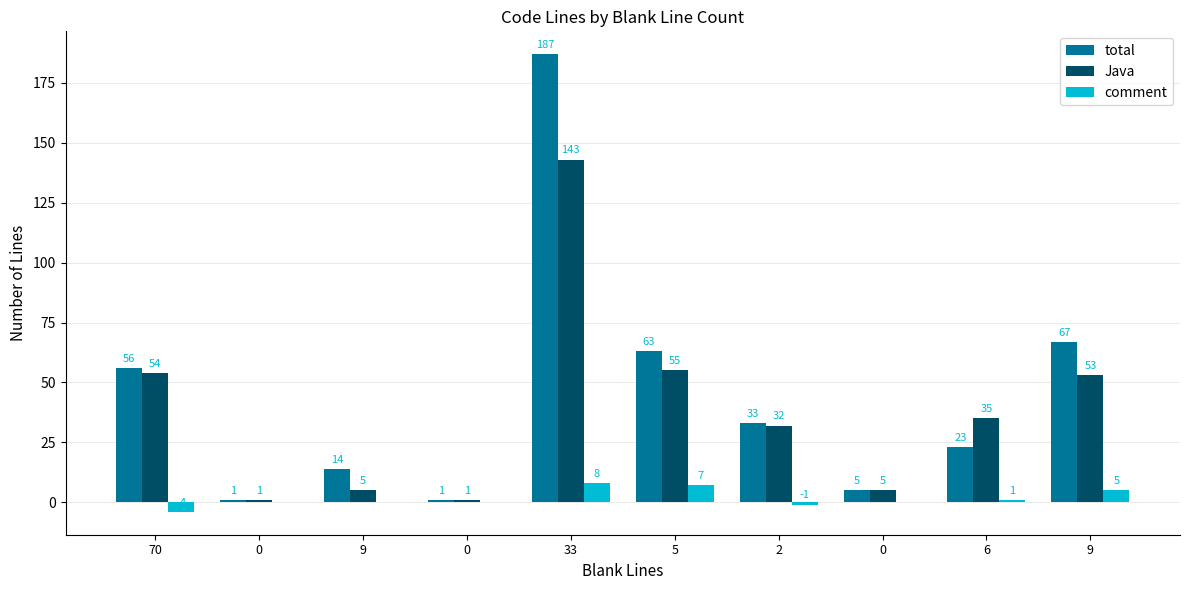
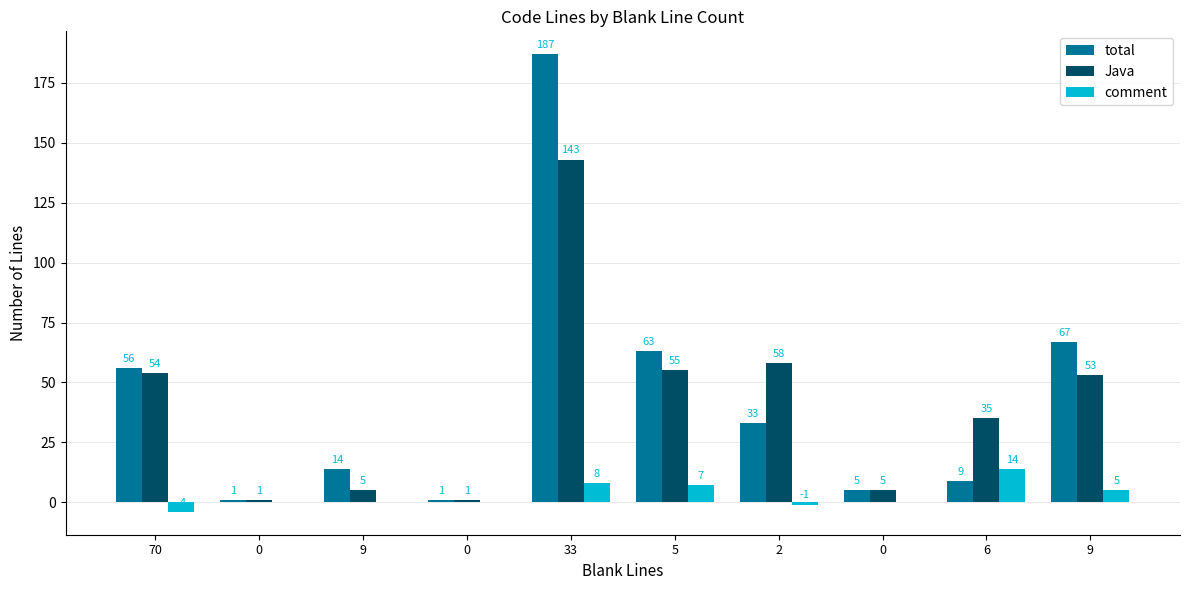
  {
    "total": {
      "70": 56,
      "33": 187,
      "5": 63,
      "2": 33,
-     "6": 23
+     "6": 9
    },
    "Java": {
      "70": 54,
      "33": 143,
      "5": 55,
-     "2": 32,
+     "2": 58,
      "6": 35
    },
    "comment": {
      "33": 8,
      "5": 7,
      "2": -1,
-     "6": 1
+     "6": 14
    }
  }
